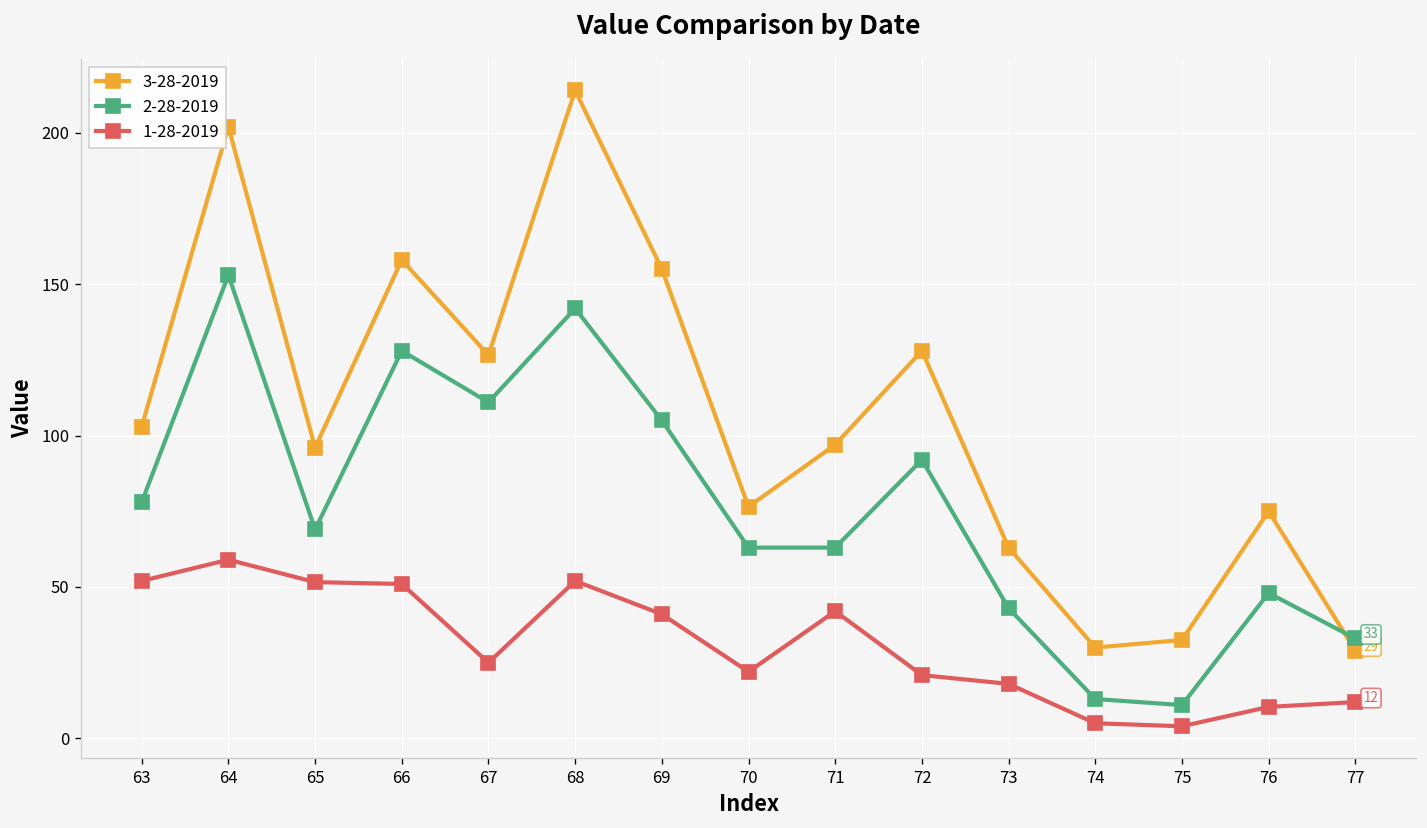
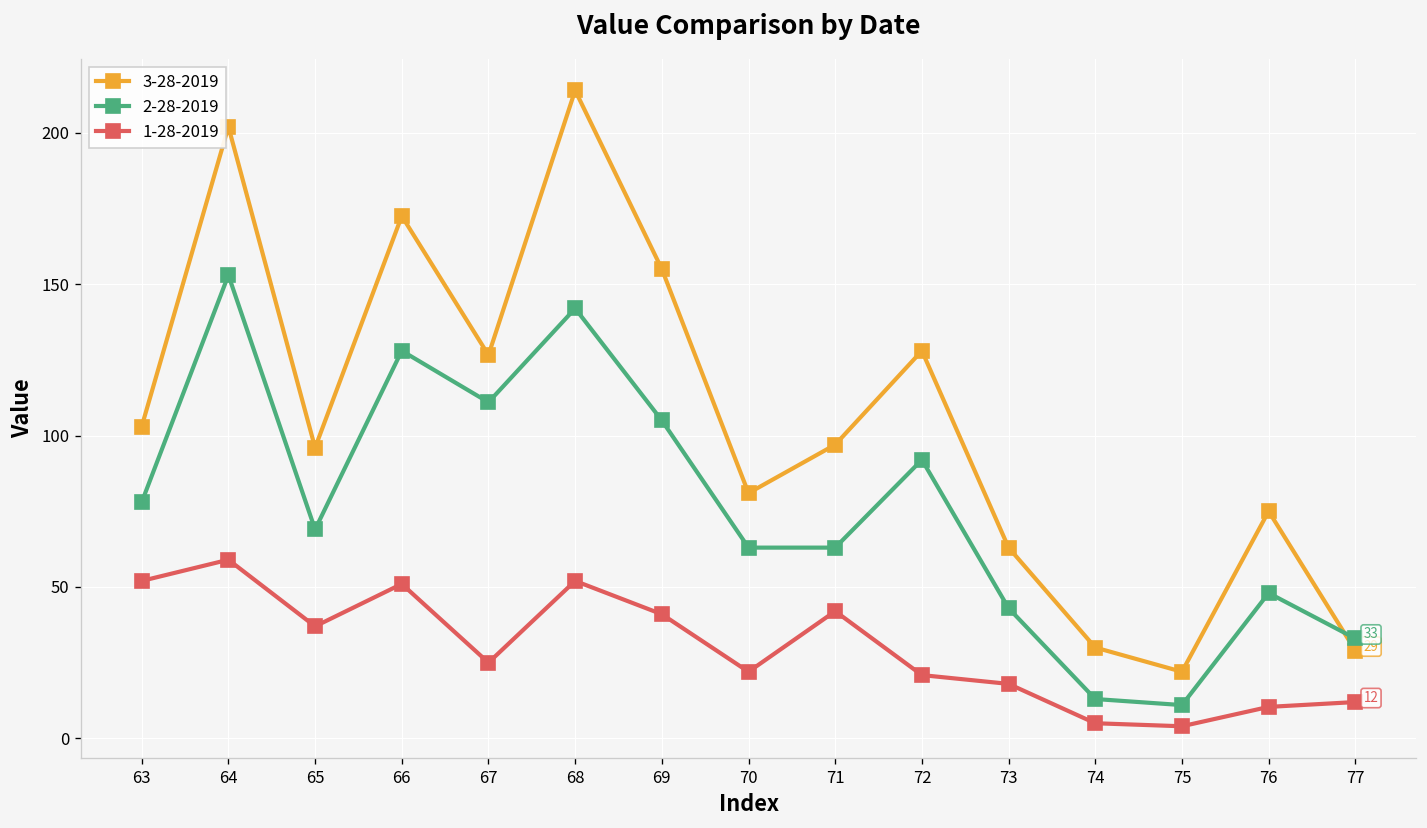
  {
    "3-28-2019": {
      "63": 103,
      "64": 202,
      "65": 96,
-     "66": 158,
+     "66": 173,
      "67": 127,
      "68": 214,
      "69": 155,
-     "70": 77,
+     "70": 81,
      "71": 97,
      "72": 128,
      "73": 63,
      "74": 30,
-     "75": 33,
+     "75": 22,
      "76": 75
    },
    "2-28-2019": {
      "63": 78,
      "64": 153,
      "65": 69,
      "66": 128,
      "67": 111,
      "68": 142,
      "69": 105,
      "70": 63,
      "71": 63,
      "72": 92,
      "73": 43,
      "74": 13,
      "75": 11,
      "76": 48
    },
    "1-28-2019": {
      "63": 52,
      "64": 59,
-     "65": 52,
+     "65": 37,
      "66": 51,
      "67": 25,
      "68": 52,
      "69": 41,
      "70": 22,
      "71": 42,
      "72": 21,
      "73": 18,
      "74": 5,
      "75": 4,
      "76": 10
    }
  }
